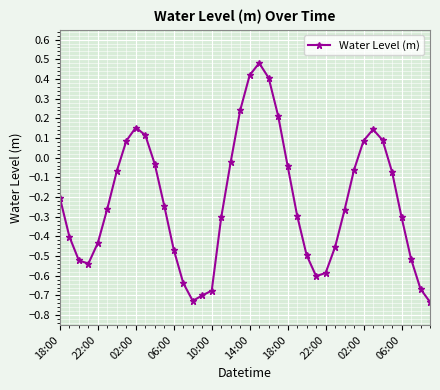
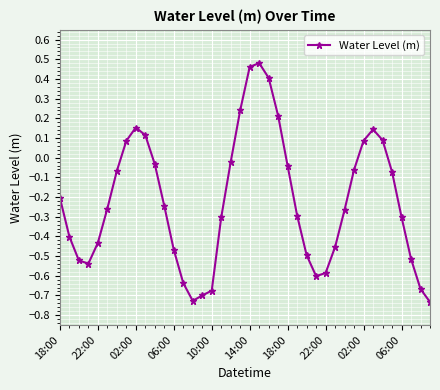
  {
    "10:00": -0.68,
-   "14:00": 0.42
+   "14:00": 0.46
  }
